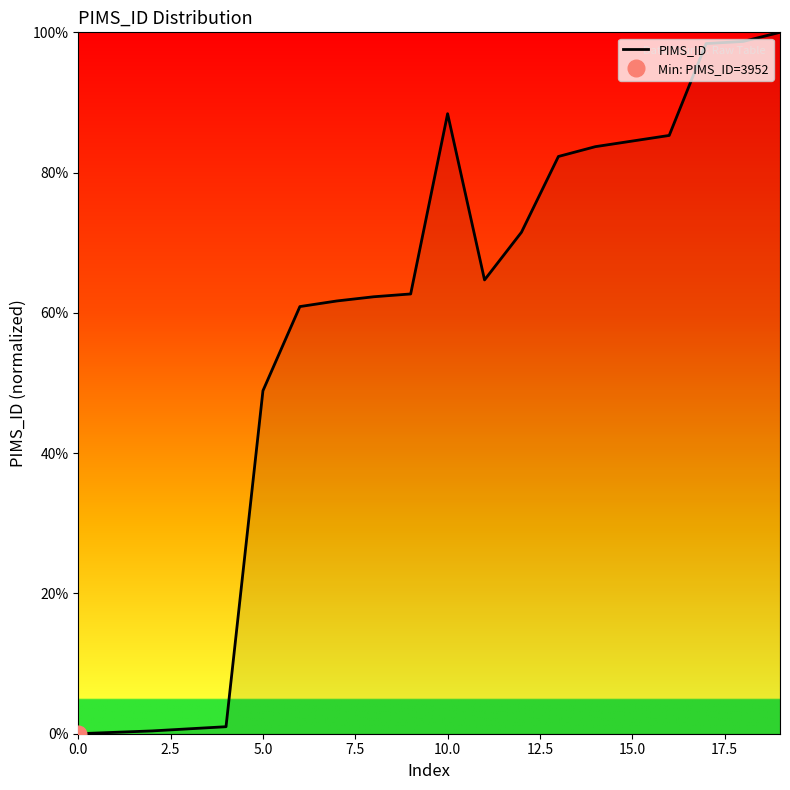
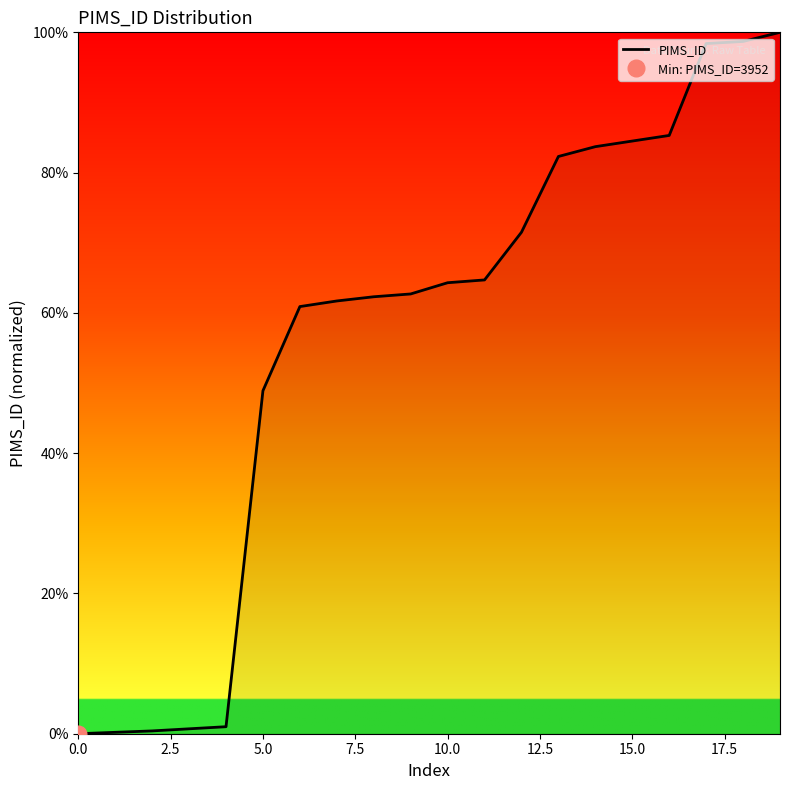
  {
    "PIMS_ID": {
      "5.0": "49%",
-     "10.0": "88%",
+     "10.0": "64%",
      "15.0": "85%"
    }
  }
